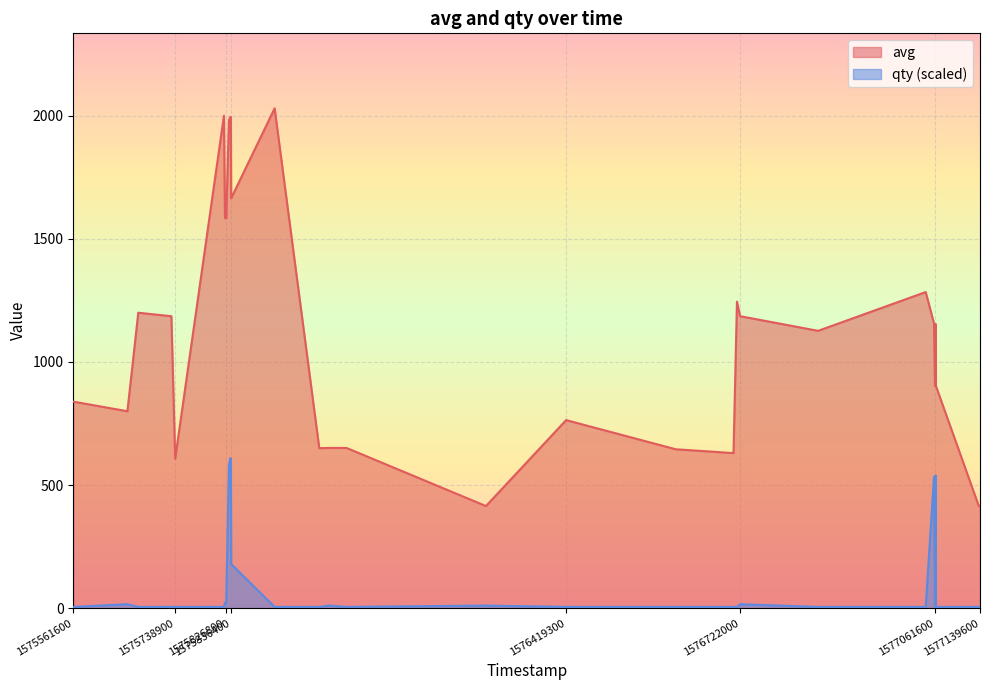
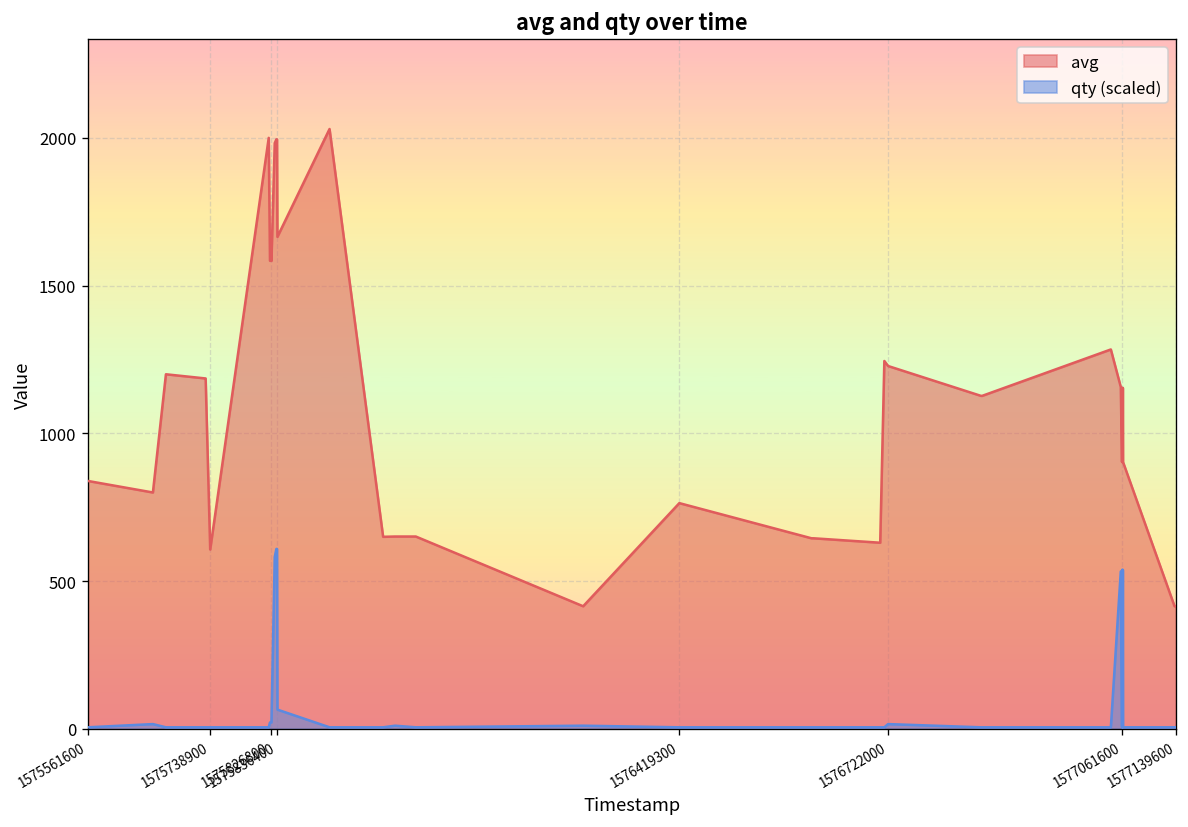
  {
    "avg": {
      "1575561600": 840,
      "1575738900": 610,
      "1575826800": 1650,
      "1575836400": 1670,
      "1576419300": 760,
-     "1576722000": 1190,
+     "1576722000": 1230,
      "1577061600": 1150,
      "1577139600": 420
    },
    "qty (scaled)": {
      "1575561600": 10,
      "1575738900": 10,
      "1575826800": 20,
-     "1575836400": 180,
+     "1575836400": 70,
      "1576419300": 10,
      "1576722000": 20,
      "1577061600": 540,
      "1577139600": 10
    }
  }
